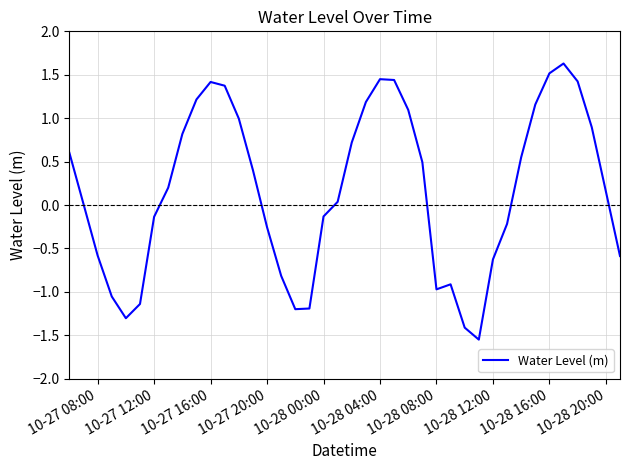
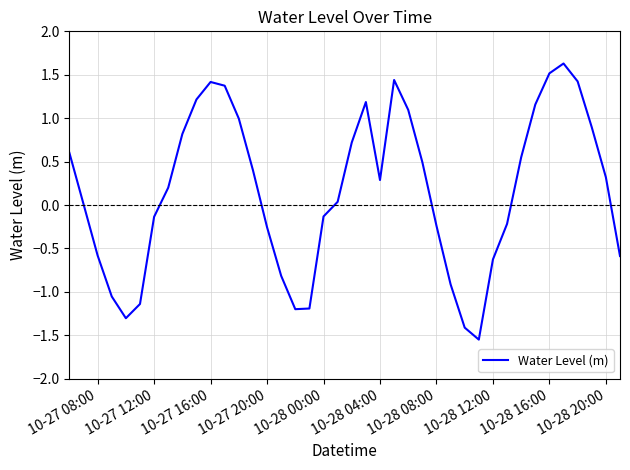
  {
    "10-27 08:00": -0.6,
    "10-27 12:00": -0.1,
    "10-27 16:00": 1.4,
    "10-27 20:00": -0.3,
    "10-28 00:00": -0.1,
-   "10-28 04:00": 1.4,
-   "10-28 08:00": -1.0,
+   "10-28 04:00": 0.3,
+   "10-28 08:00": -0.2,
    "10-28 12:00": -0.6,
    "10-28 16:00": 1.5,
-   "10-28 20:00": 0.2
+   "10-28 20:00": 0.3
  }
